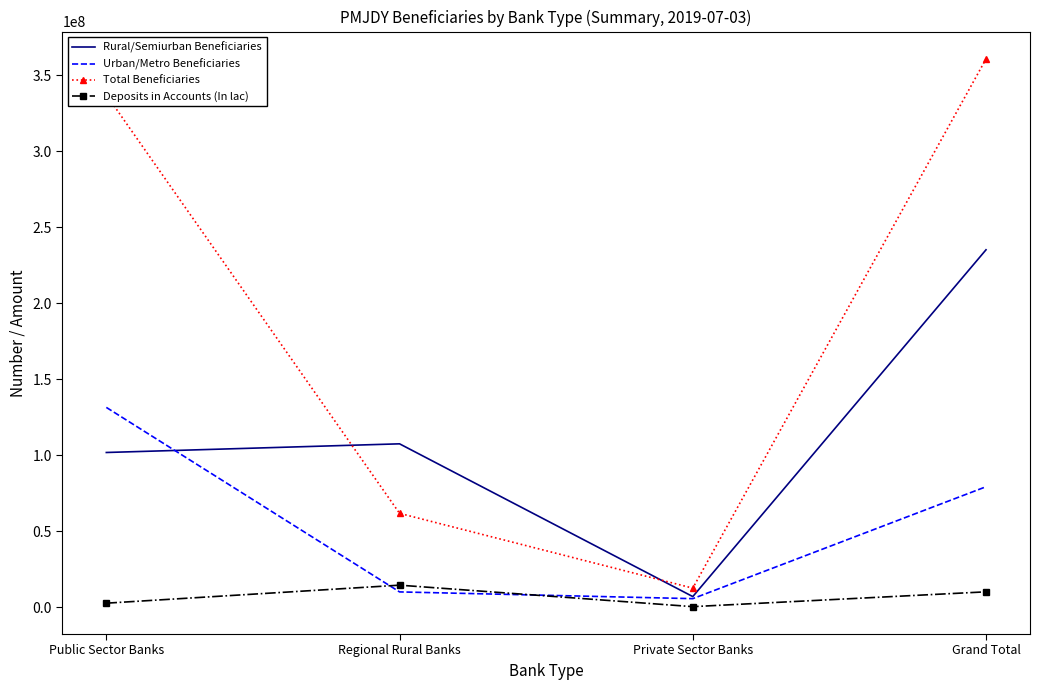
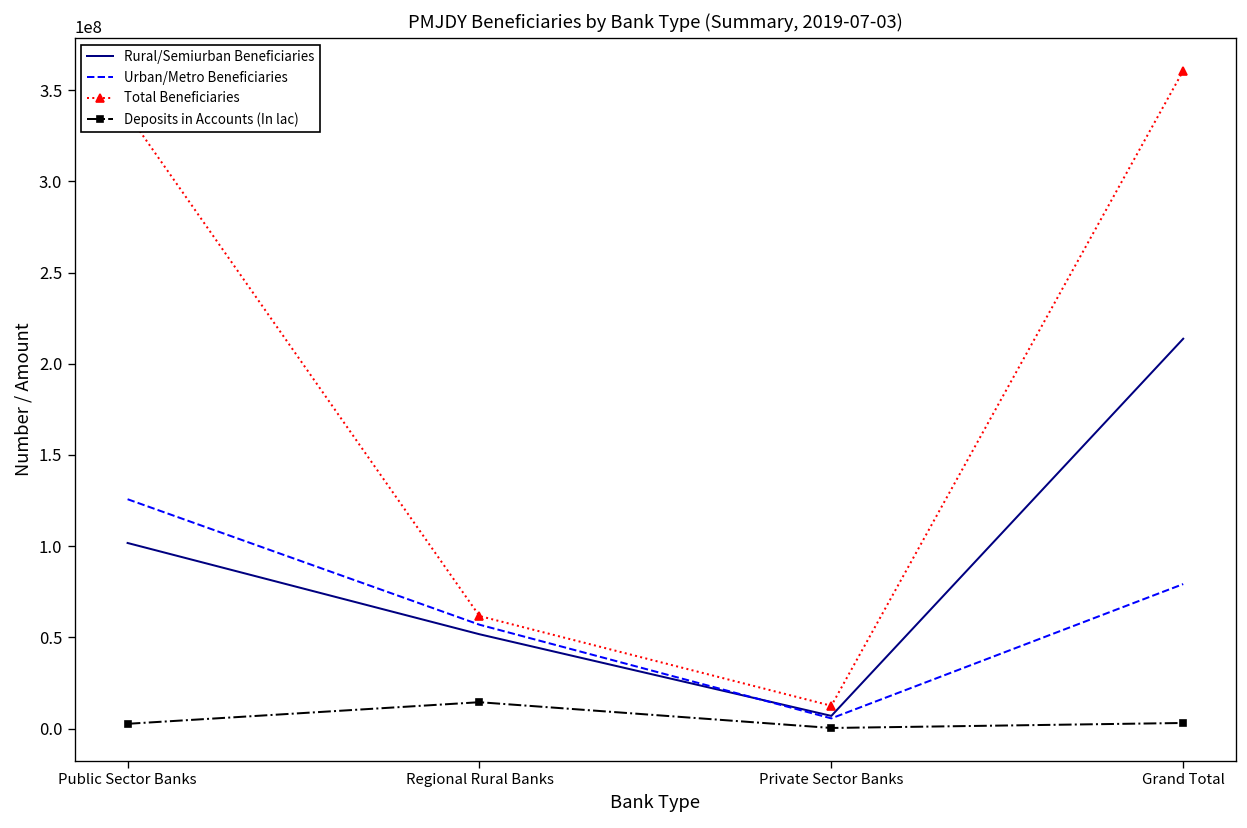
  {
    "Rural/Semiurban Beneficiaries": {
      "Public Sector Banks": 102000000,
-     "Regional Rural Banks": 107000000,
-     "Grand Total": 235000000
+     "Regional Rural Banks": 52000000,
+     "Grand Total": 214000000
    },
    "Urban/Metro Beneficiaries": {
-     "Public Sector Banks": 131000000,
-     "Regional Rural Banks": 10000000,
+     "Public Sector Banks": 126000000,
+     "Regional Rural Banks": 57000000,
      "Grand Total": 79000000
    },
    "Total Beneficiaries": {
      "Regional Rural Banks": 62000000,
      "Private Sector Banks": 12000000,
      "Grand Total": 361000000
    },
    "Deposits in Accounts (In lac)": {
      "Public Sector Banks": 3000000,
      "Regional Rural Banks": 14000000,
      "Private Sector Banks": 0,
-     "Grand Total": 10000000
+     "Grand Total": 3000000
    }
  }
